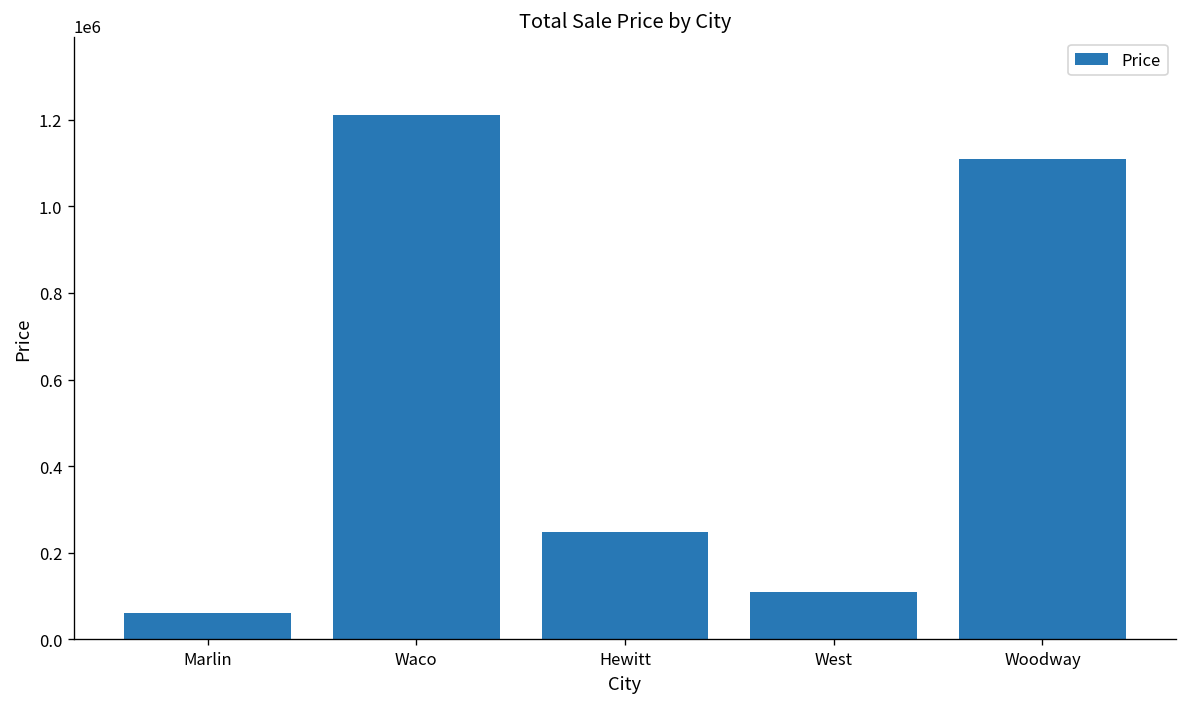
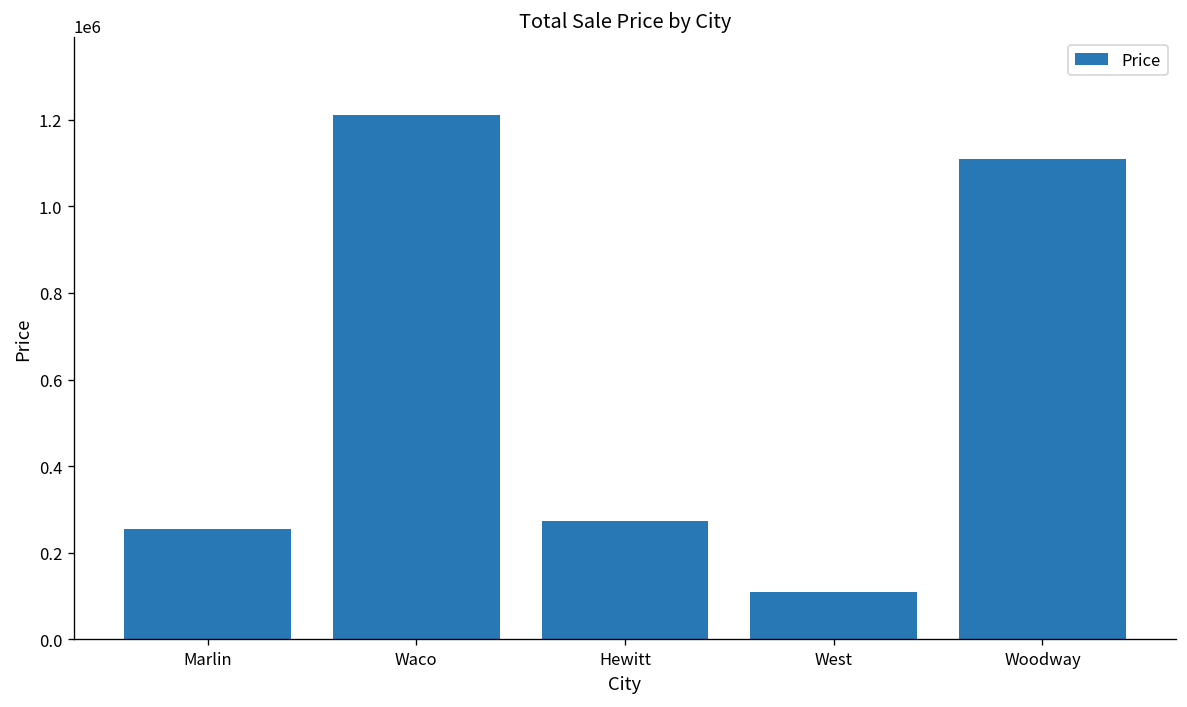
  {
-   "Marlin": 60000,
+   "Marlin": 260000,
    "Waco": 1210000,
-   "Hewitt": 250000,
+   "Hewitt": 270000,
    "West": 110000,
    "Woodway": 1110000
  }
